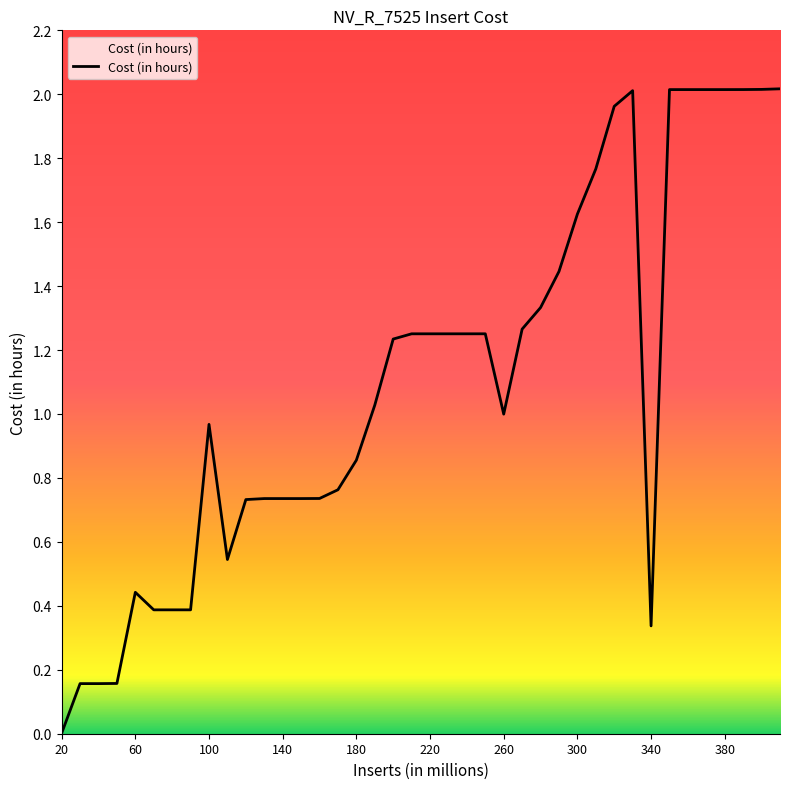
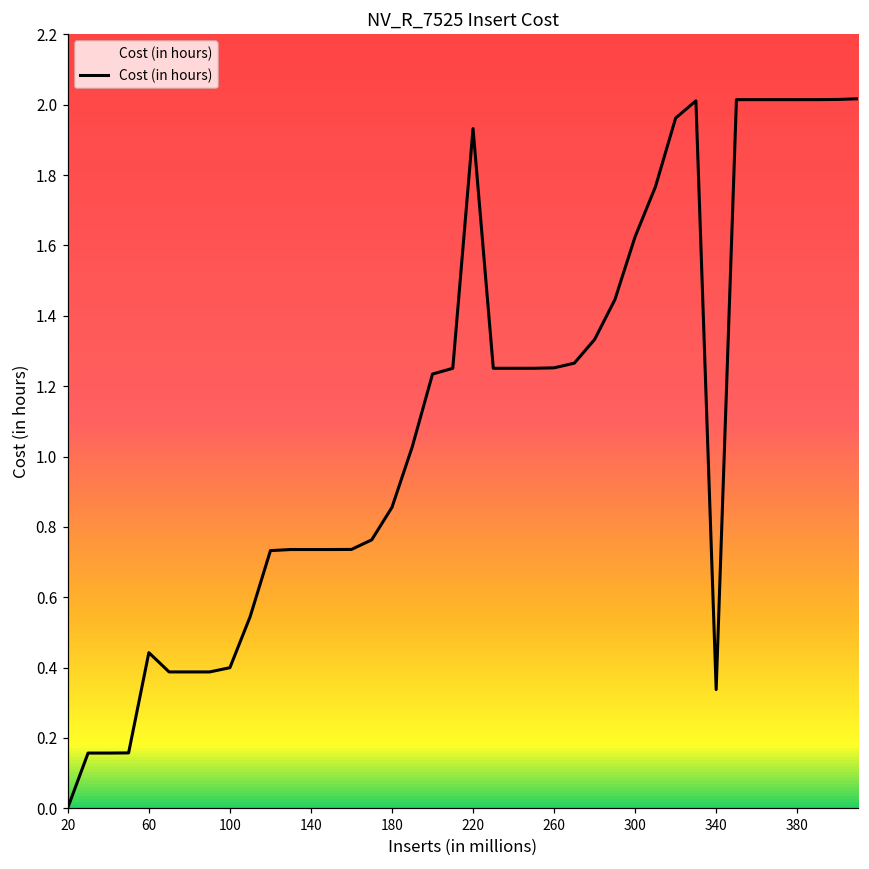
  {
    "20": 0.00,
    "60": 0.44,
-   "100": 0.97,
+   "100": 0.40,
    "140": 0.74,
    "180": 0.86,
-   "220": 1.25,
-   "260": 1.00,
+   "220": 1.93,
+   "260": 1.25,
    "300": 1.63,
    "340": 0.34,
    "380": 2.01
  }
